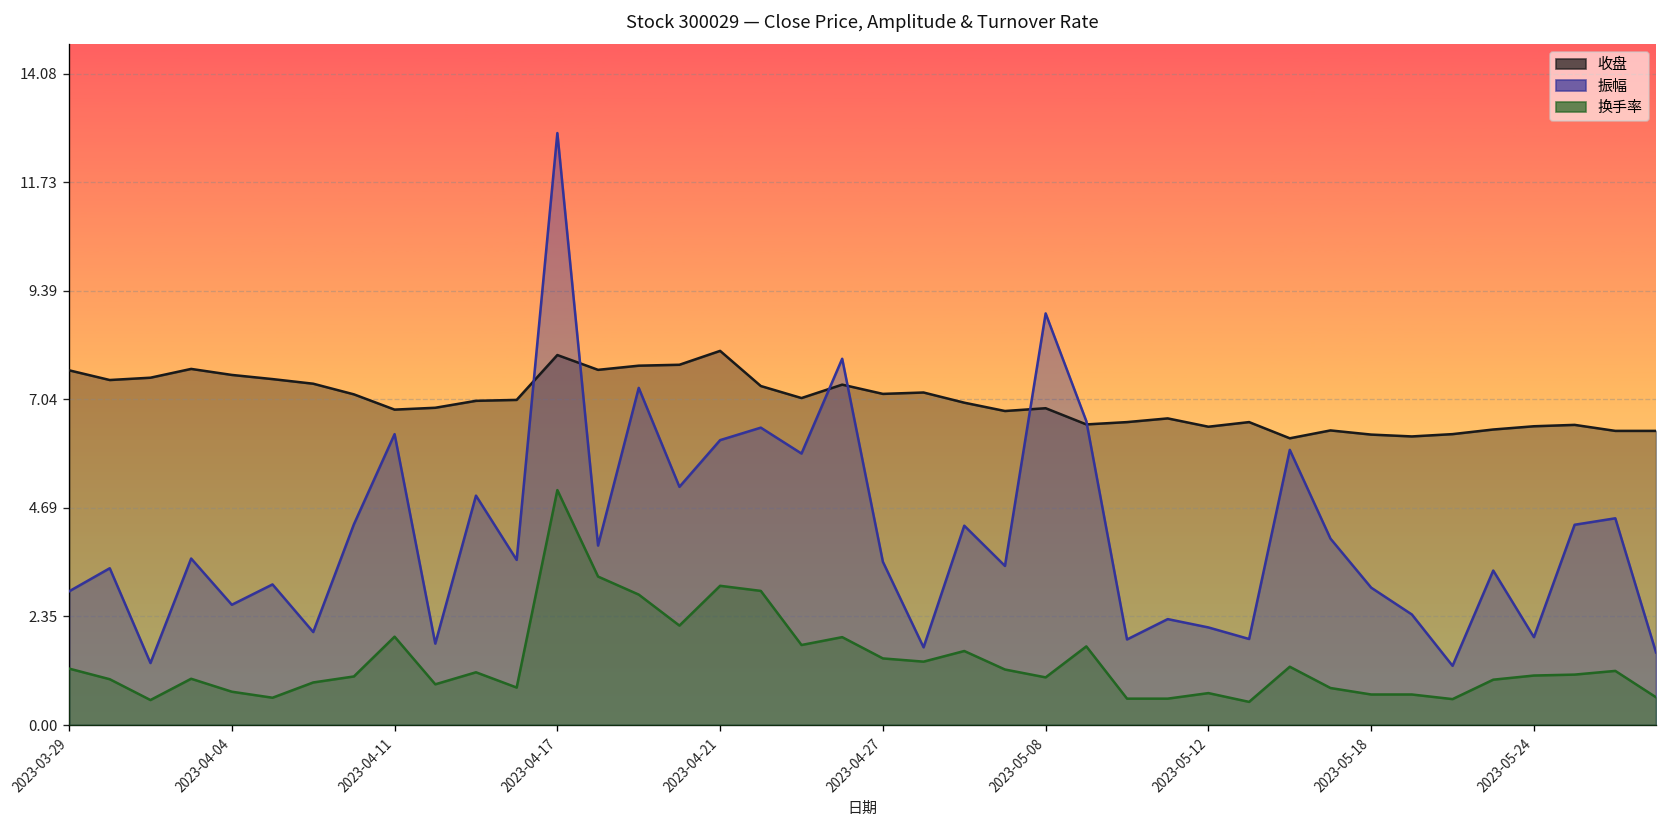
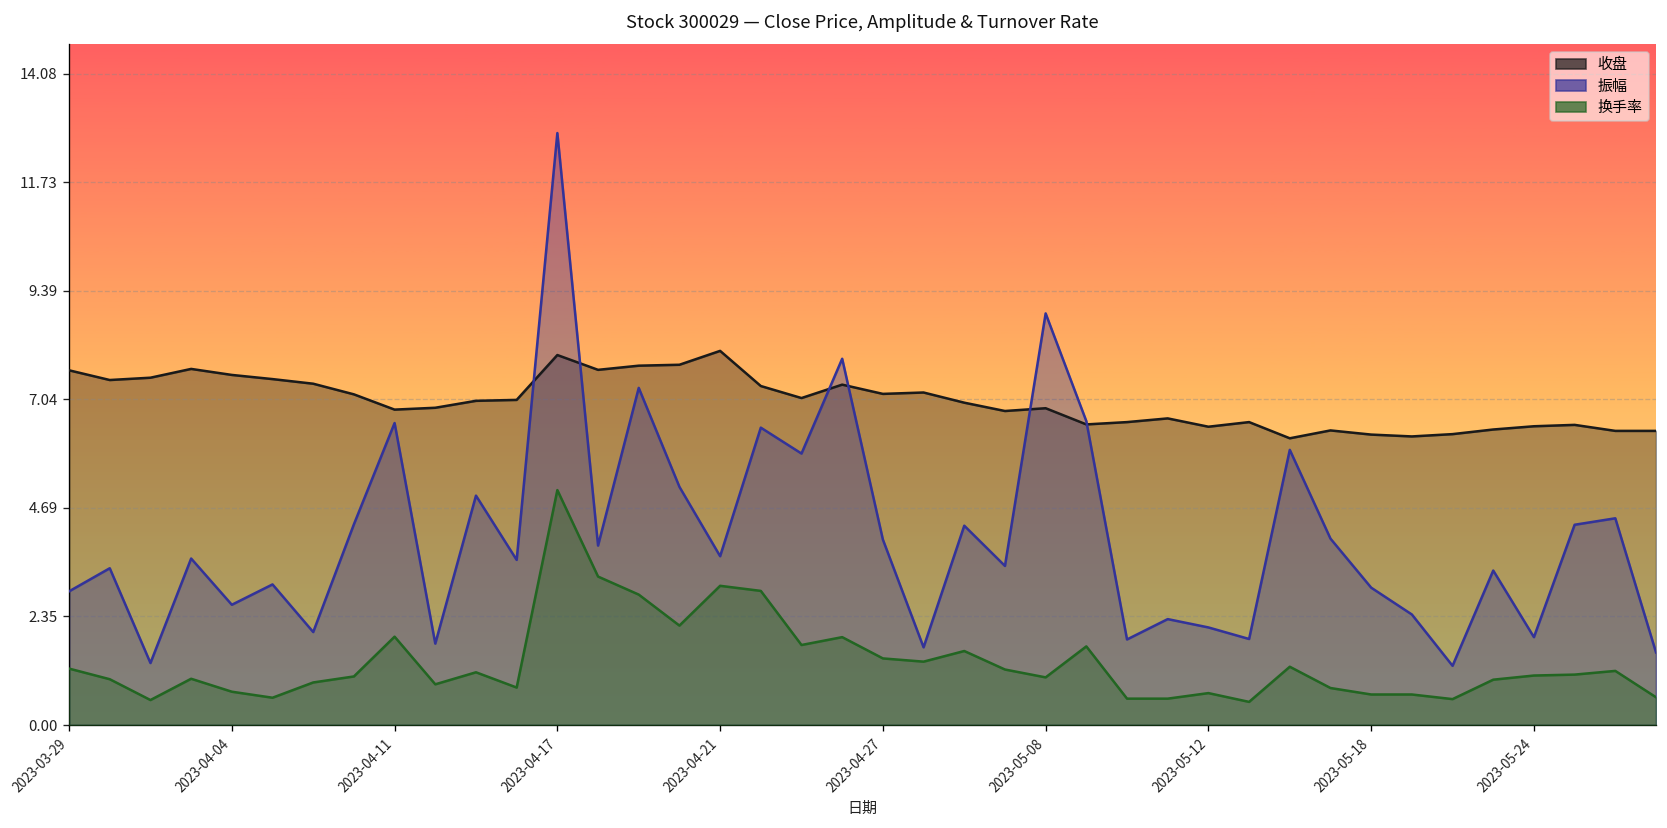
  {
    "振幅": {
      "2023-03-29": 2.9,
      "2023-04-04": 2.6,
-     "2023-04-11": 6.3,
+     "2023-04-11": 6.5,
      "2023-04-17": 12.8,
-     "2023-04-21": 6.2,
-     "2023-04-27": 3.5,
+     "2023-04-21": 3.7,
+     "2023-04-27": 4.0,
      "2023-05-08": 8.9,
      "2023-05-12": 2.1,
      "2023-05-18": 3.0,
      "2023-05-24": 1.9
    }
  }
